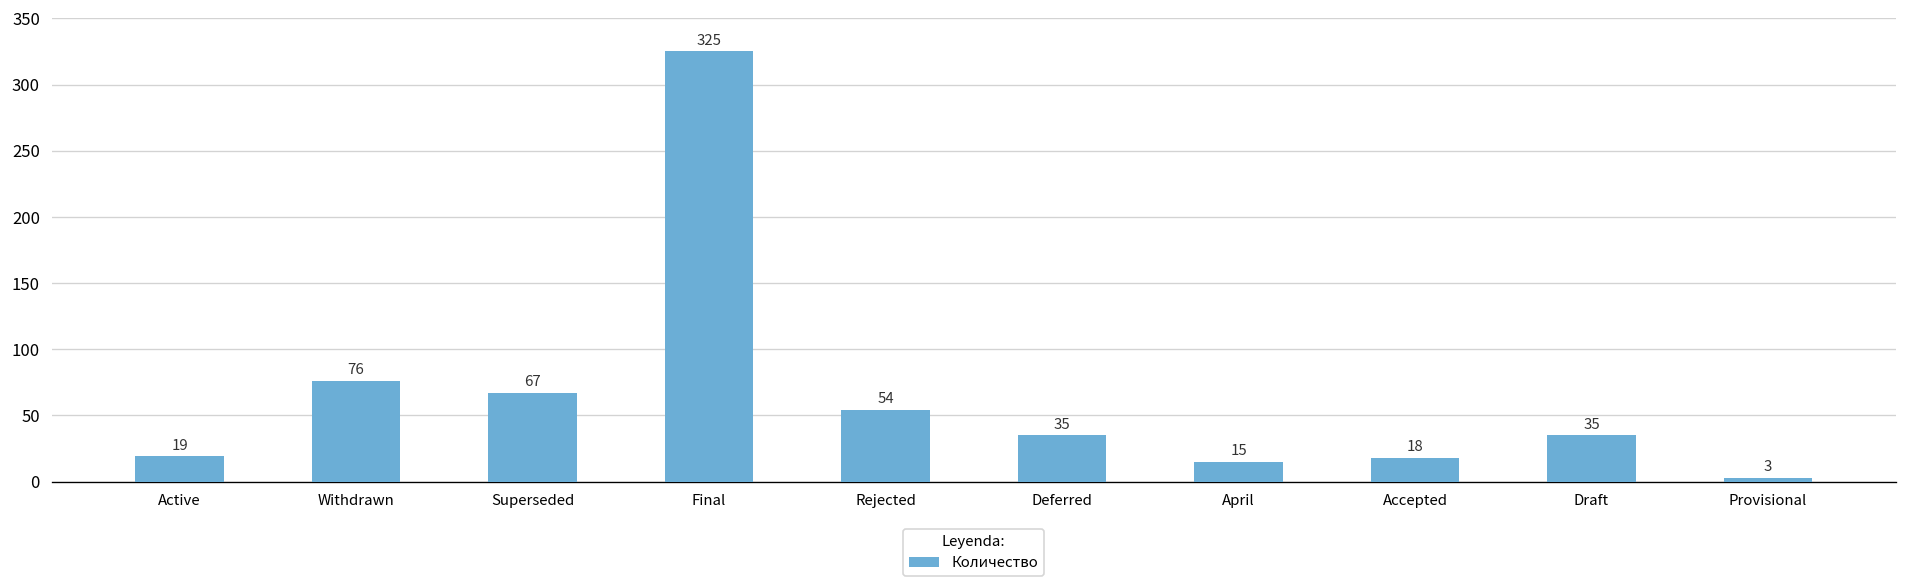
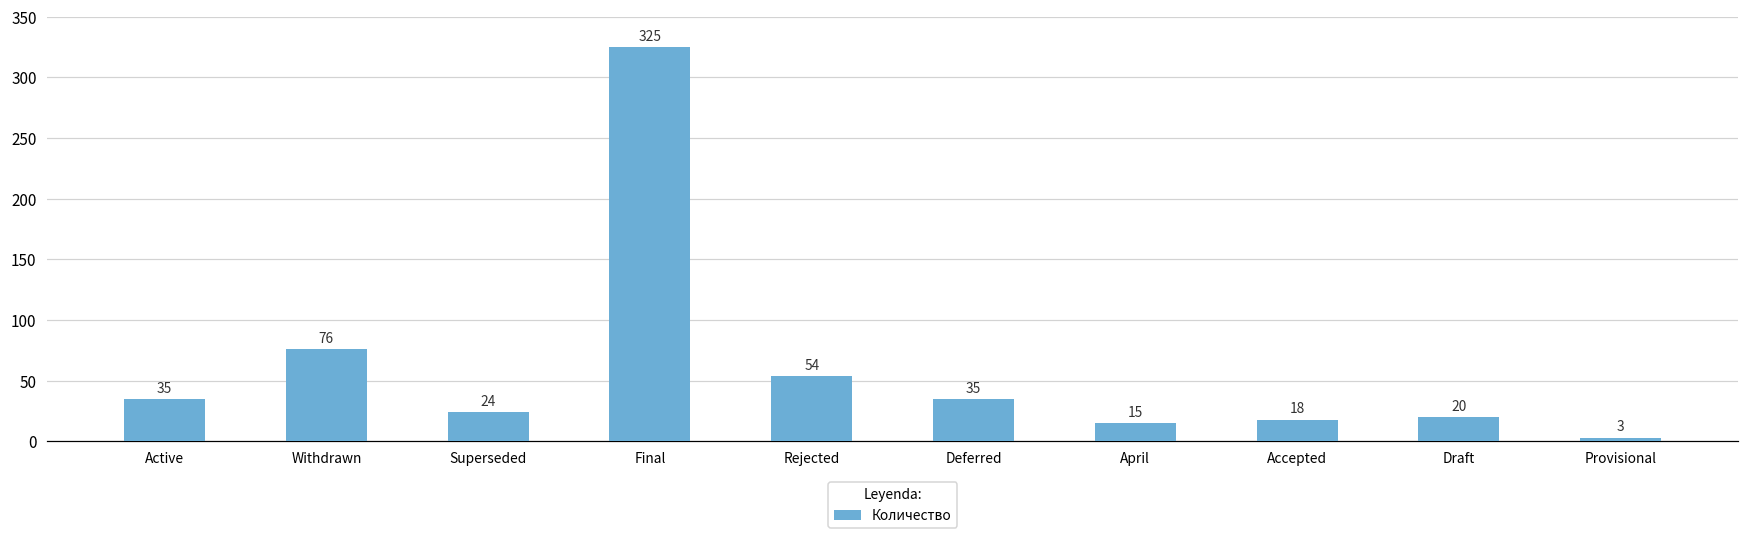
  {
-   "Active": 19,
+   "Active": 35,
    "Withdrawn": 76,
-   "Superseded": 67,
+   "Superseded": 24,
    "Final": 325,
    "Rejected": 54,
    "Deferred": 35,
    "April": 15,
    "Accepted": 18,
-   "Draft": 35,
+   "Draft": 20,
    "Provisional": 3
  }
